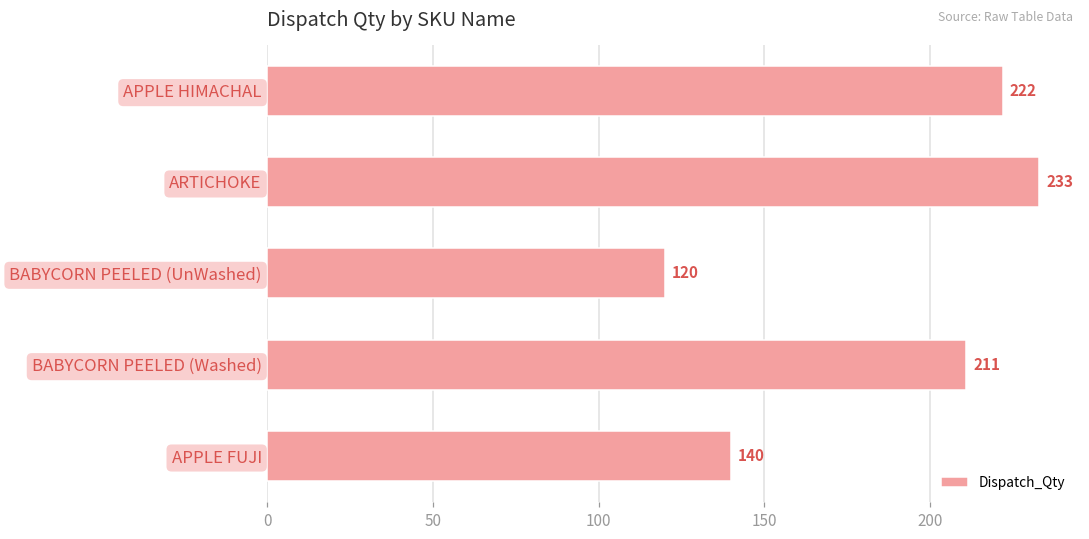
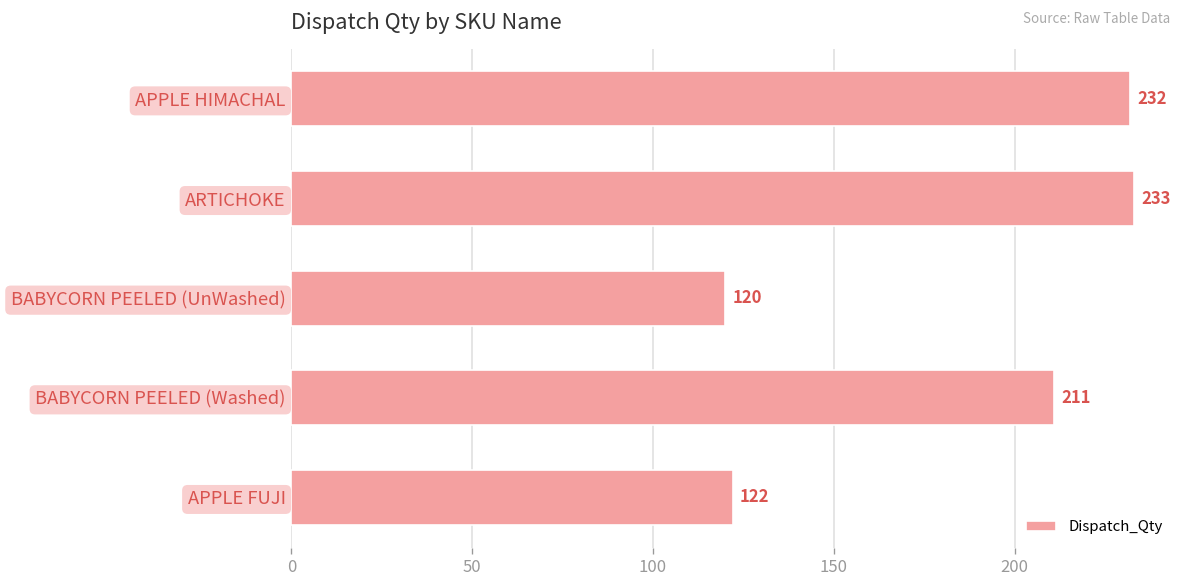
  {
-   "APPLE HIMACHAL": 222,
+   "APPLE HIMACHAL": 232,
    "ARTICHOKE": 233,
    "BABYCORN PEELED (UnWashed)": 120,
    "BABYCORN PEELED (Washed)": 211,
-   "APPLE FUJI": 140
+   "APPLE FUJI": 122
  }
